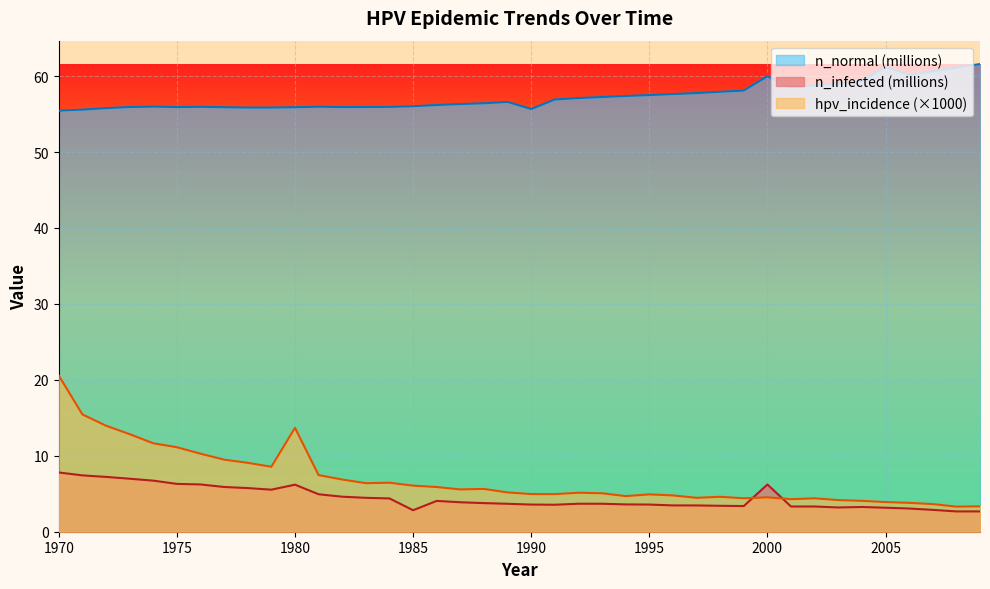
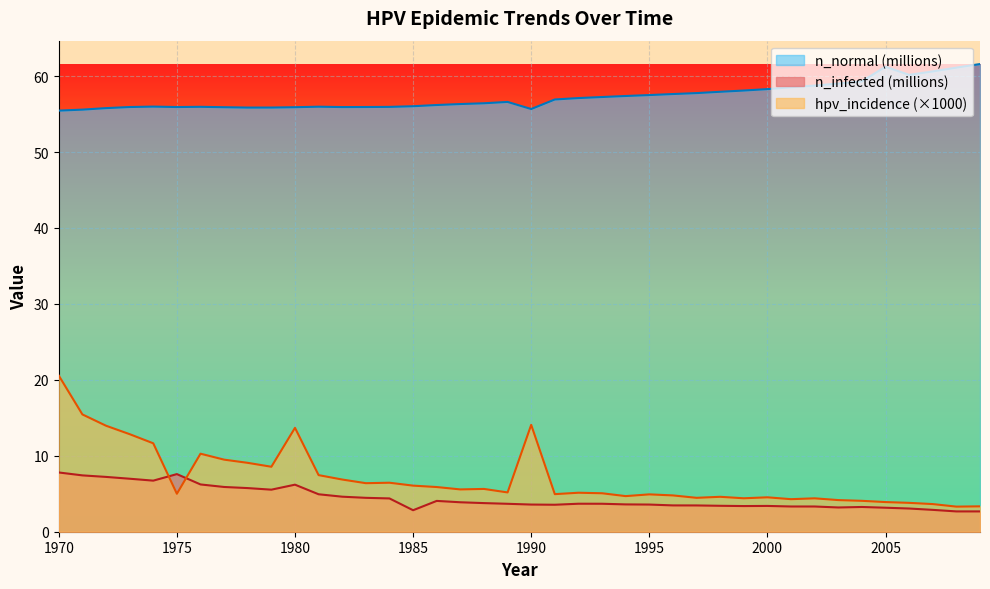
  {
    "n_normal (millions)": {
      "1970": 55,
      "1975": 56,
      "1980": 56,
      "1985": 56,
      "1990": 56,
      "1995": 58,
-     "2000": 60
+     "2000": 58
    },
    "n_infected (millions)": {
      "1970": 8,
-     "1975": 6,
+     "1975": 8,
      "1980": 6,
      "1985": 3,
      "1990": 4,
      "1995": 4,
-     "2000": 6,
+     "2000": 3,
      "2005": 3
    },
    "hpv_incidence (×1000)": {
      "1970": 21,
-     "1975": 11,
+     "1975": 5,
      "1980": 14,
      "1985": 6,
-     "1990": 5,
+     "1990": 14,
      "1995": 5,
      "2000": 5,
      "2005": 4
    }
  }
